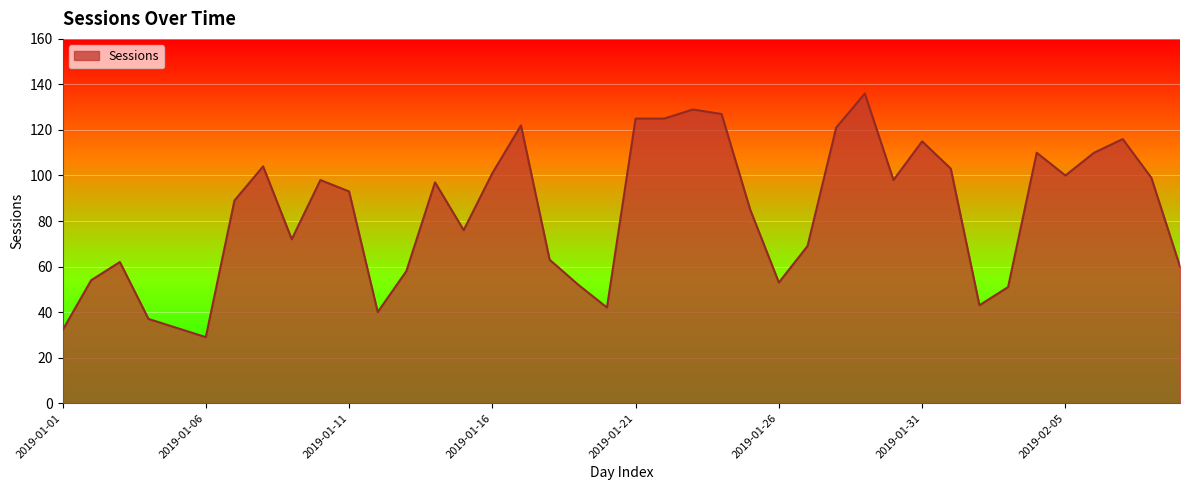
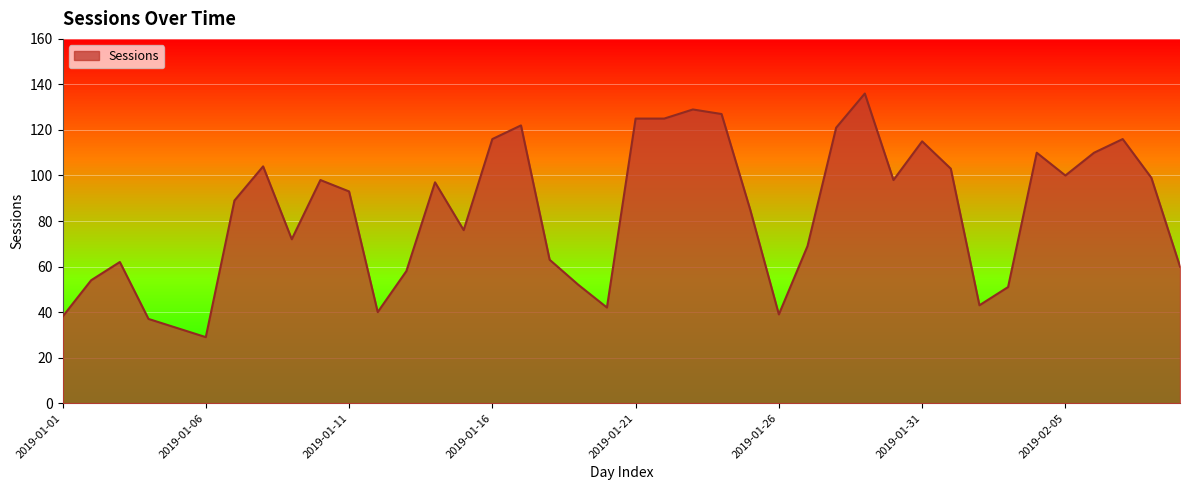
  {
-   "2019-01-01": 32,
+   "2019-01-01": 38,
    "2019-01-06": 29,
    "2019-01-11": 93,
-   "2019-01-16": 101,
+   "2019-01-16": 116,
    "2019-01-21": 125,
-   "2019-01-26": 53,
+   "2019-01-26": 39,
    "2019-01-31": 115,
    "2019-02-05": 100
  }
